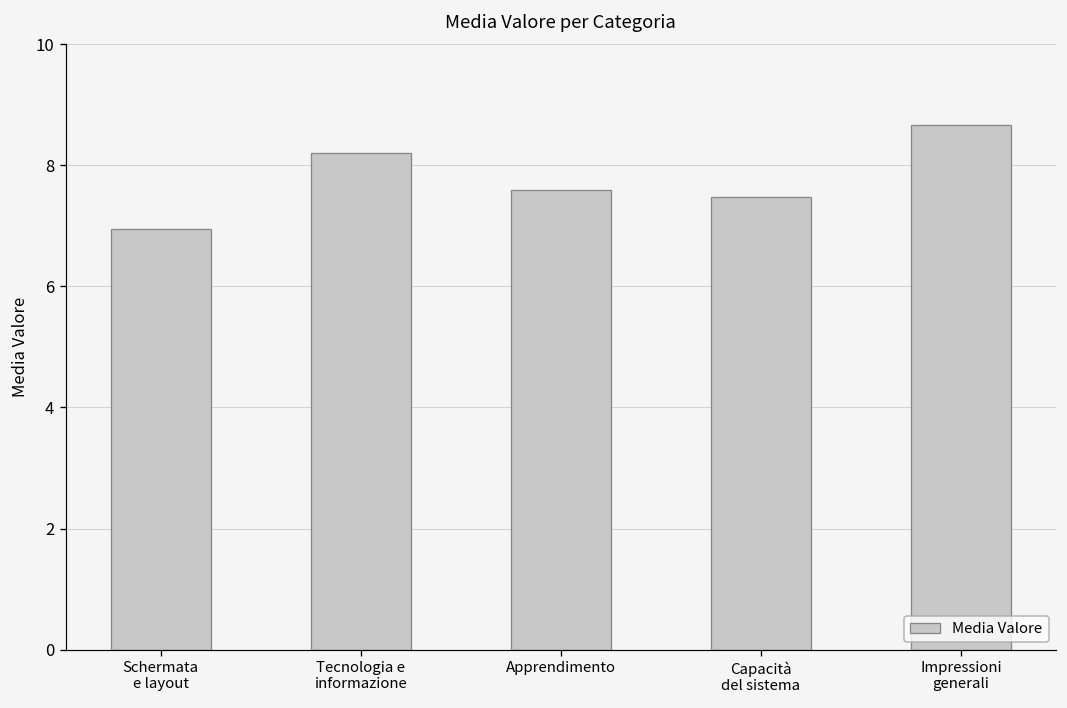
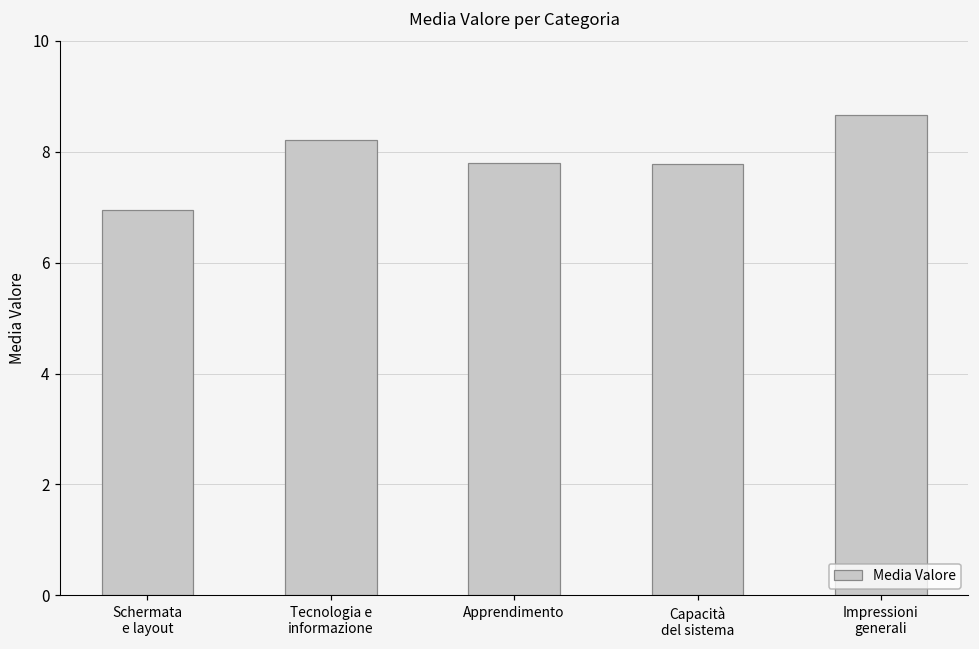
  {
    "Schermata e layout": 6.9,
    "Tecnologia e informazione": 8.2,
-   "Apprendimento": 7.6,
-   "Capacità del sistema": 7.5,
+   "Apprendimento": 7.8,
+   "Capacità del sistema": 7.8,
    "Impressioni generali": 8.7
  }
